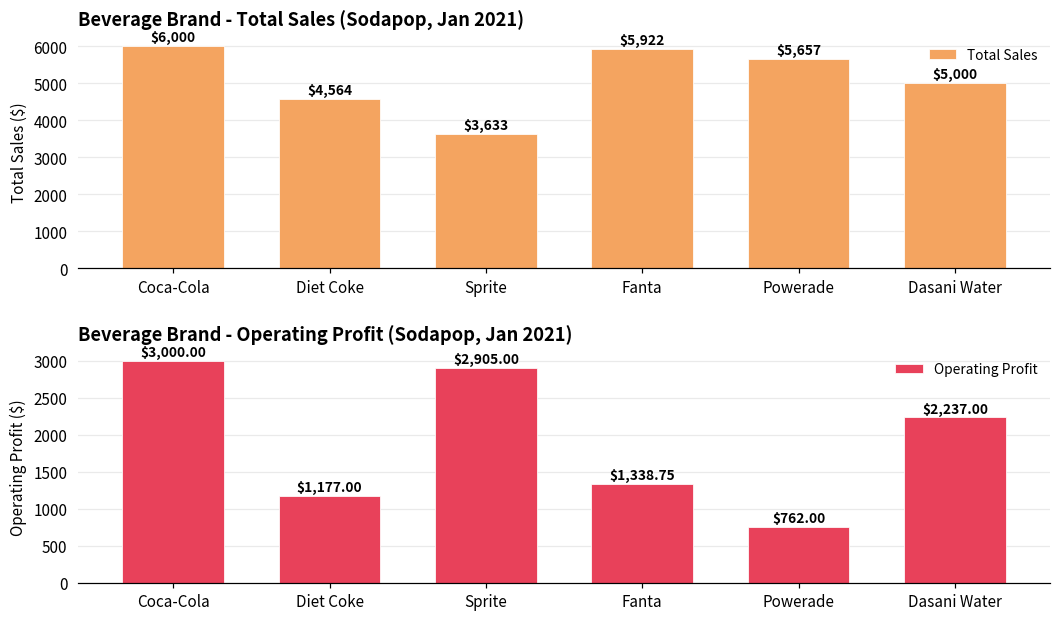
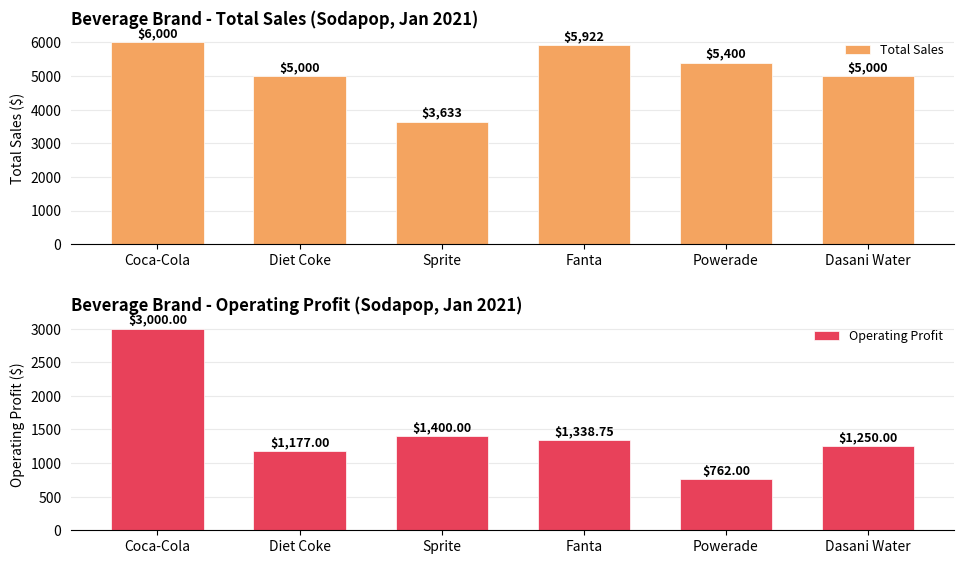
  {
    "Beverage Brand - Total Sales (Sodapop, Jan 2021)": {
      "Coca-Cola": "$6,000",
-     "Diet Coke": "$4,564",
+     "Diet Coke": "$5,000",
      "Sprite": "$3,633",
      "Fanta": "$5,922",
-     "Powerade": "$5,657",
+     "Powerade": "$5,400",
      "Dasani Water": "$5,000"
    },
    "Beverage Brand - Operating Profit (Sodapop, Jan 2021)": {
      "Coca-Cola": "$3,000.00",
      "Diet Coke": "$1,177.00",
-     "Sprite": "$2,905.00",
+     "Sprite": "$1,400.00",
      "Fanta": "$1,338.75",
      "Powerade": "$762.00",
-     "Dasani Water": "$2,237.00"
+     "Dasani Water": "$1,250.00"
    }
  }
